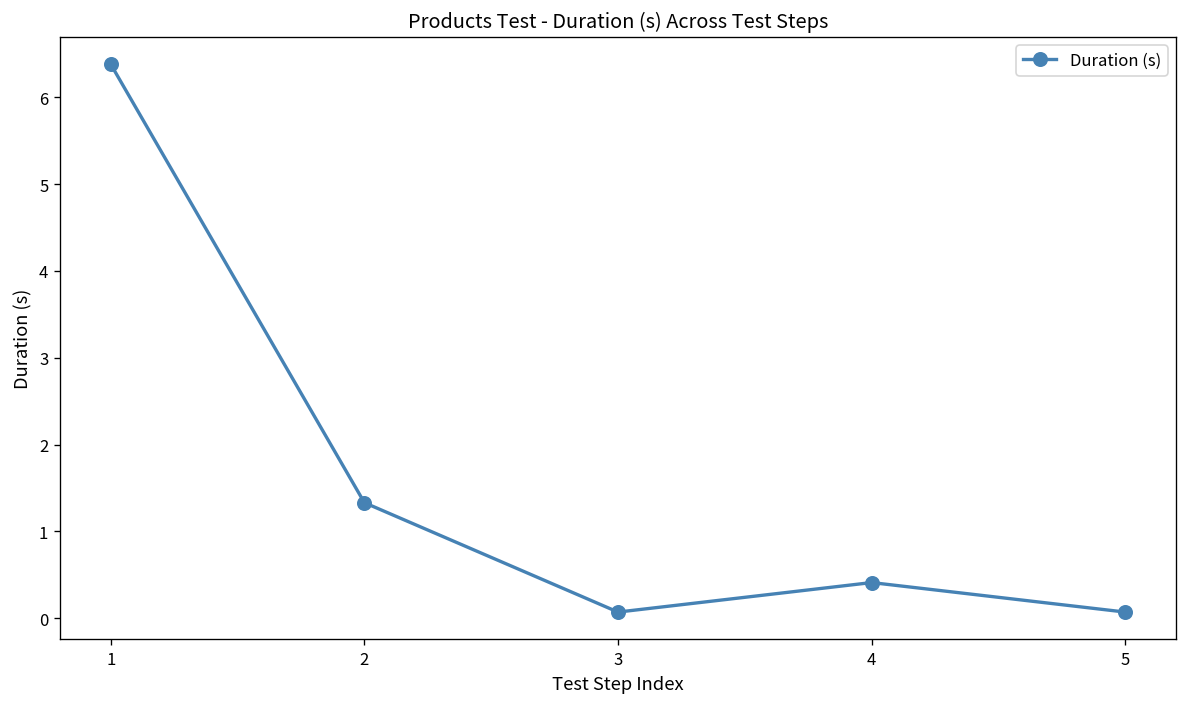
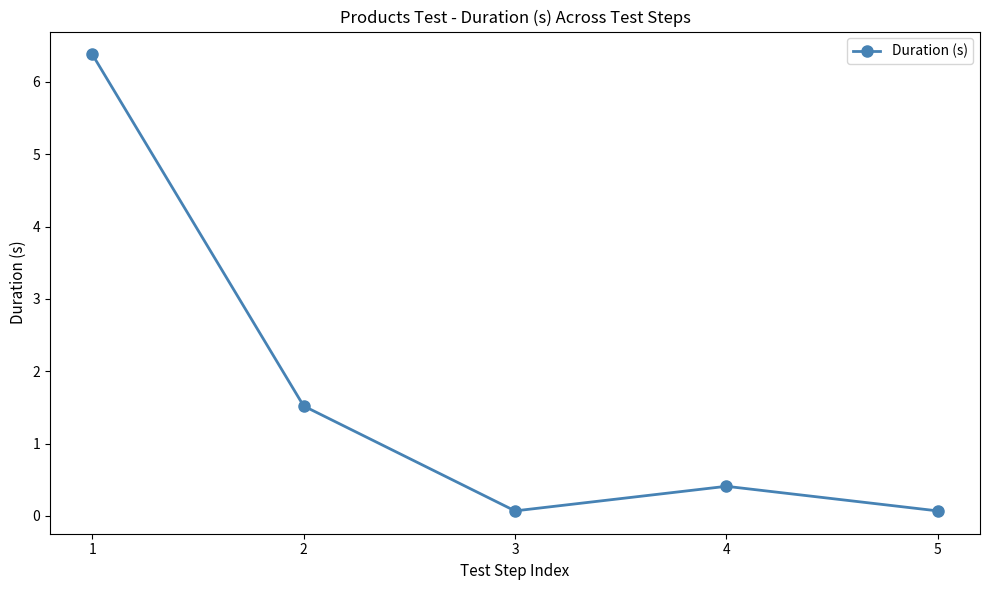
  {
    "1": 6.4,
-   "2": 1.3,
+   "2": 1.5,
    "3": 0.1,
    "4": 0.4,
    "5": 0.1
  }
